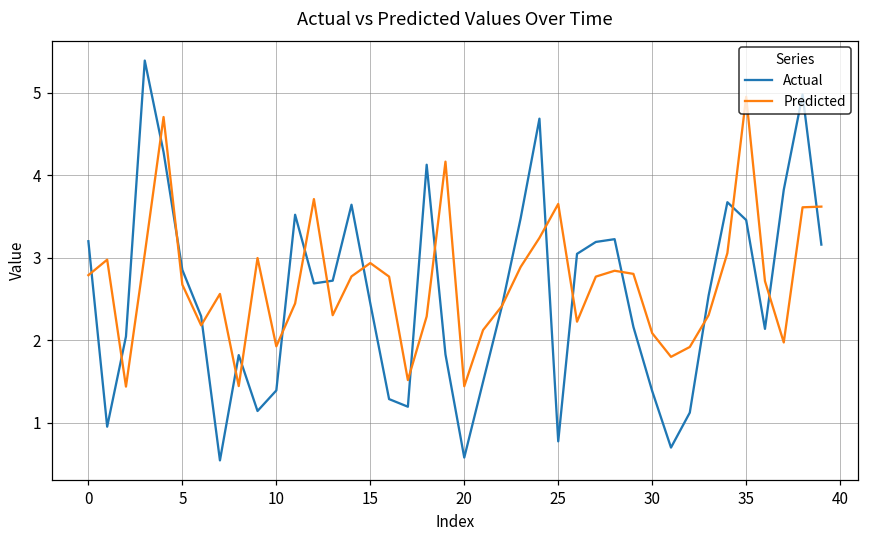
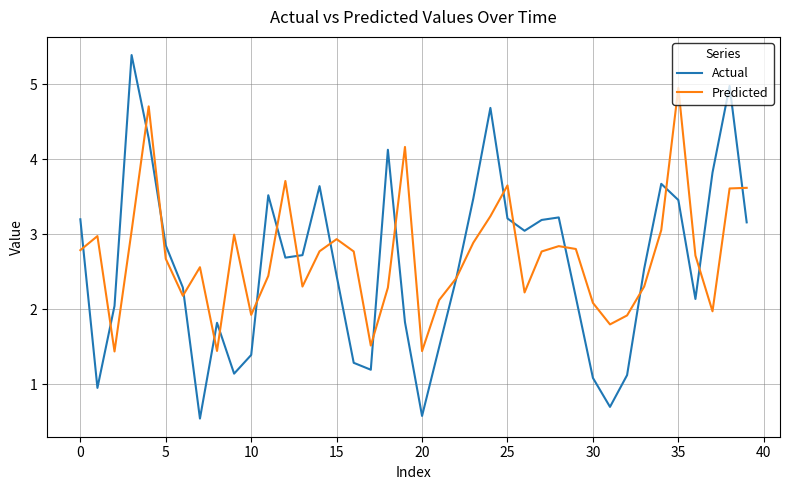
  {
    "Actual": {
      "0": 3.2,
      "5": 2.9,
      "10": 1.4,
      "15": 2.4,
      "20": 0.6,
-     "25": 0.8,
-     "30": 1.4,
+     "25": 3.2,
+     "30": 1.1,
      "35": 3.5
    },
    "Predicted": {
      "0": 2.8,
      "5": 2.7,
      "10": 1.9,
      "15": 2.9,
      "20": 1.4,
      "25": 3.7,
      "30": 2.1
    }
  }
